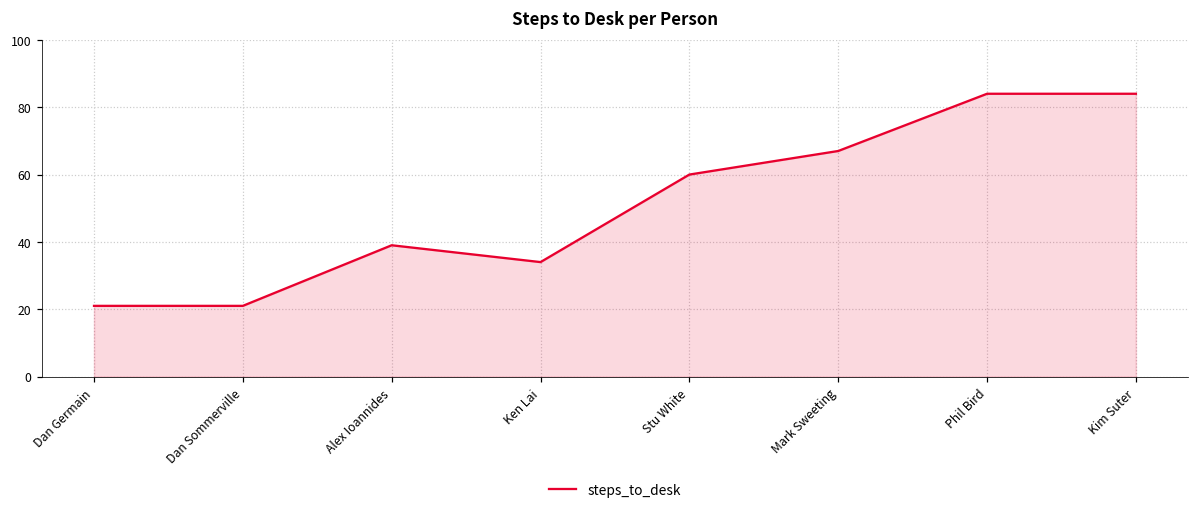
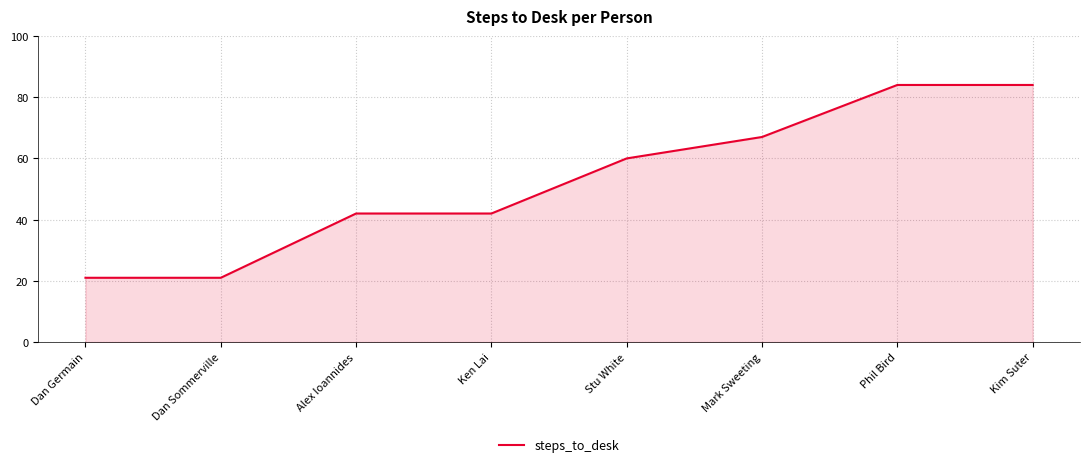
  {
    "Dan Germain": 21,
    "Dan Sommerville": 21,
-   "Alex Ioannides": 39,
-   "Ken Lai": 34,
+   "Alex Ioannides": 42,
+   "Ken Lai": 42,
    "Stu White": 60,
    "Mark Sweeting": 67,
    "Phil Bird": 84,
    "Kim Suter": 84
  }
